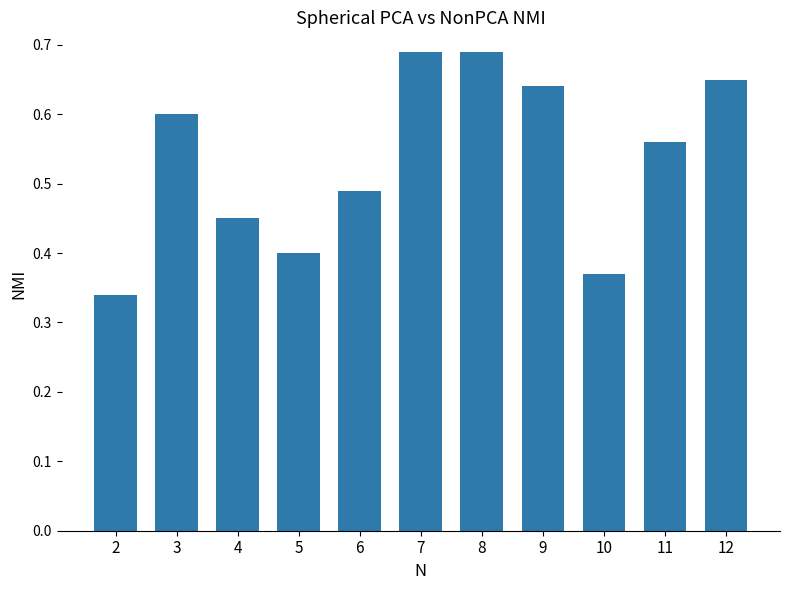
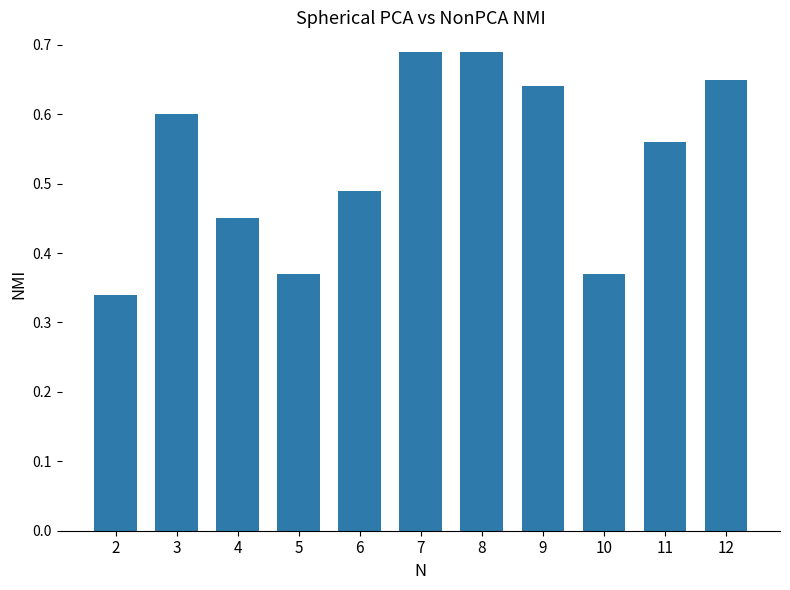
  {
    "2": 0.34,
    "3": 0.60,
    "4": 0.45,
-   "5": 0.40,
+   "5": 0.37,
    "6": 0.49,
    "7": 0.69,
    "8": 0.69,
    "9": 0.64,
    "10": 0.37,
    "11": 0.56,
    "12": 0.65
  }
